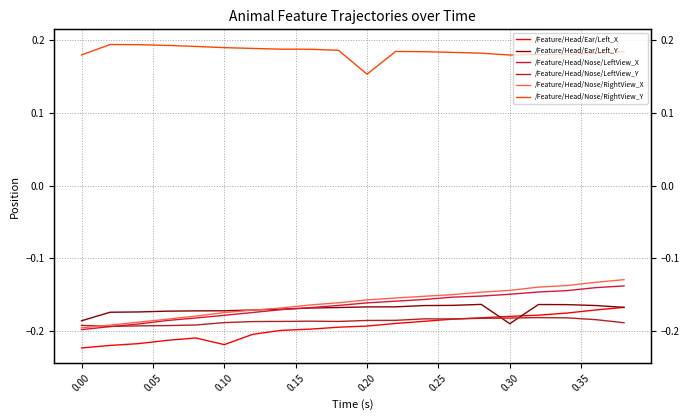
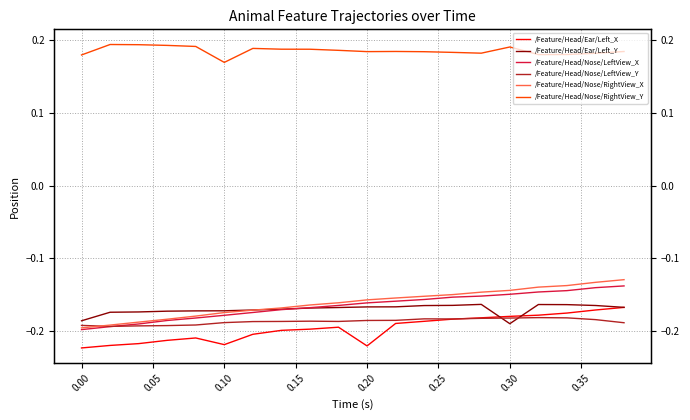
  {
    "/Feature/Head/Ear/Left_X": {
      "0.00": -0.22,
      "0.10": -0.22,
-     "0.20": -0.19
+     "0.20": -0.22
    },
    "/Feature/Head/Ear/Left_Y": {
      "0.00": -0.19,
      "0.20": -0.17,
      "0.30": -0.19
    },
    "/Feature/Head/Nose/RightView_X": {
      "0.20": -0.16,
      "0.30": -0.14
    },
    "/Feature/Head/Nose/RightView_Y": {
      "0.00": 0.18,
-     "0.10": 0.19,
-     "0.20": 0.15,
-     "0.30": 0.18
+     "0.10": 0.17,
+     "0.20": 0.18,
+     "0.30": 0.19
    }
  }
